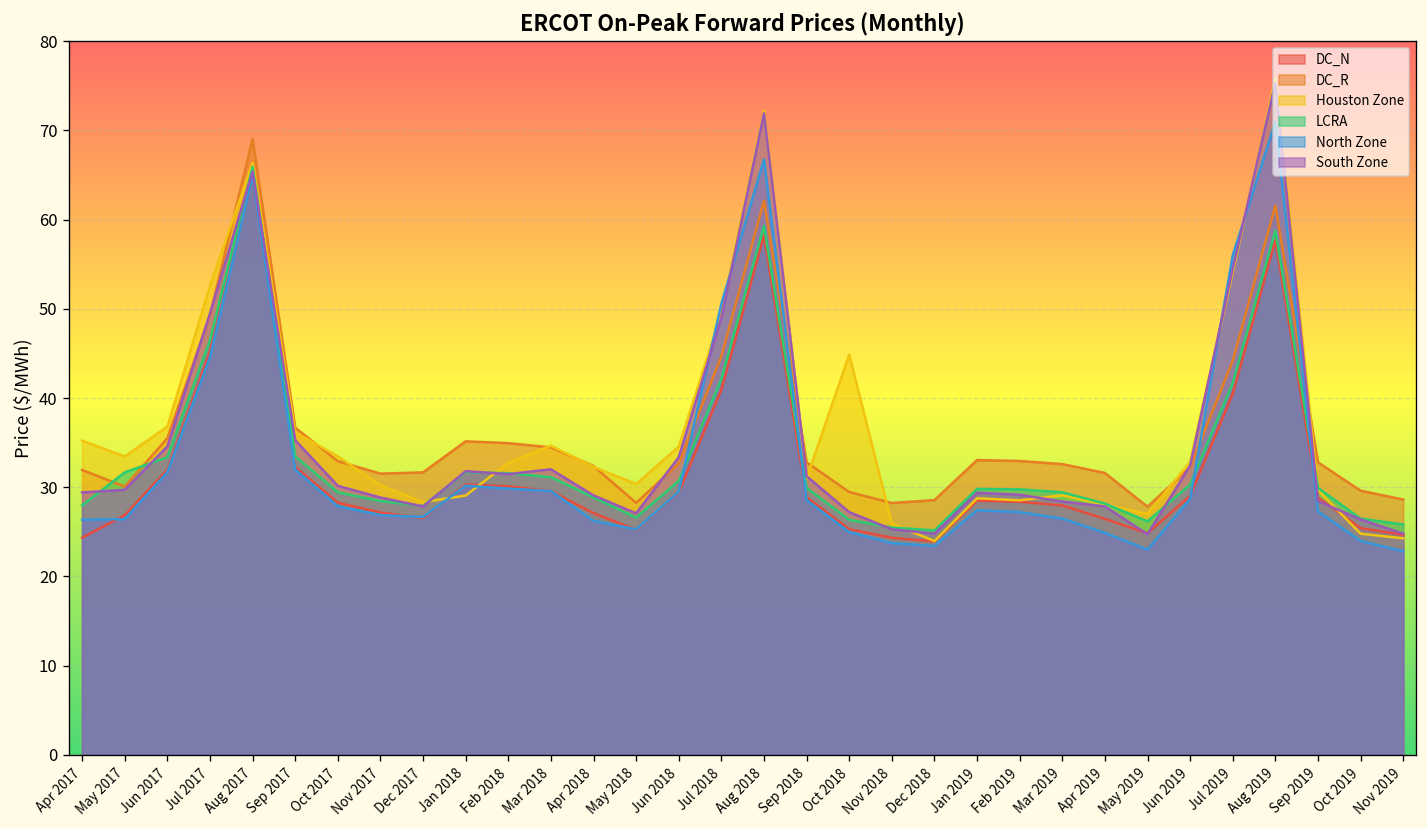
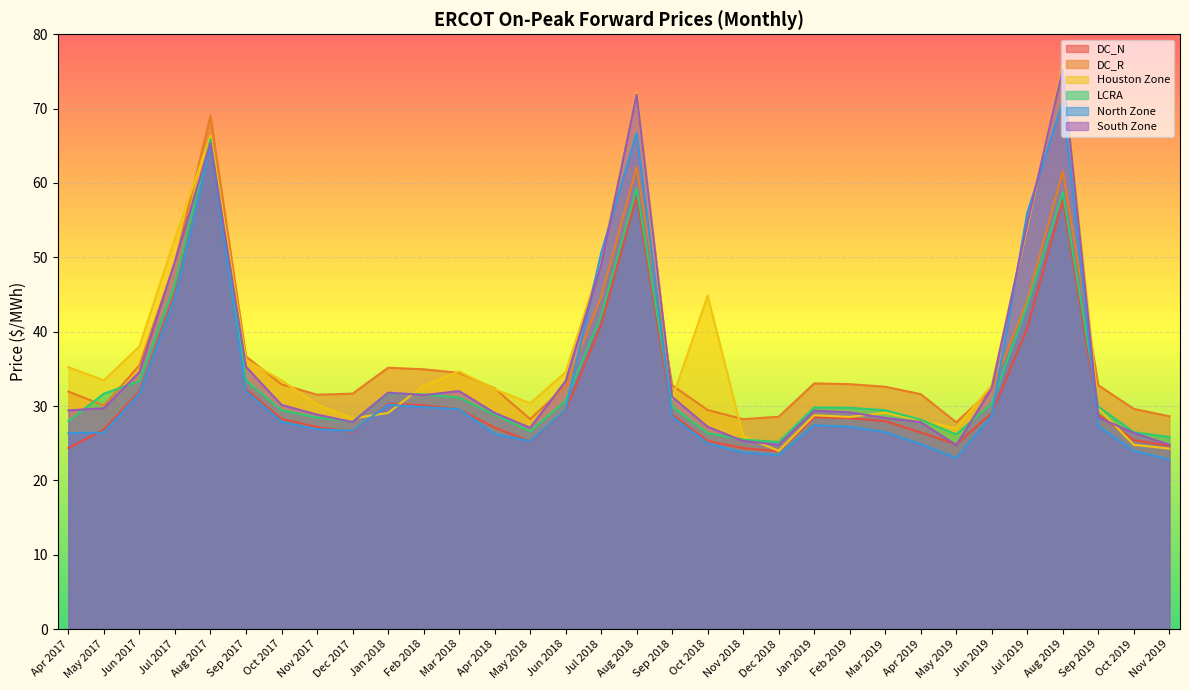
  {
    "Houston Zone": {
      "Apr 2017": 35,
      "May 2017": 33,
-     "Jun 2017": 37,
+     "Jun 2017": 38,
      "Jul 2017": 53,
      "Aug 2017": 66,
      "Sep 2017": 36,
      "Oct 2017": 33,
      "Nov 2017": 30,
      "Dec 2017": 28,
      "Jan 2018": 29,
      "Feb 2018": 33,
      "May 2018": 30,
      "Jun 2018": 35,
      "Jul 2018": 49,
      "Oct 2018": 45,
      "Nov 2018": 26,
      "Mar 2019": 29,
      "May 2019": 27,
      "Jun 2019": 33,
      "Jul 2019": 54,
      "Oct 2019": 25,
      "Nov 2019": 24
    },
    "LCRA": {
      "Apr 2017": 28,
      "May 2017": 32,
      "Jun 2017": 33,
      "Jul 2017": 46,
      "Aug 2017": 66,
      "Sep 2017": 33,
      "Oct 2017": 29,
      "Nov 2017": 28,
      "Mar 2018": 31,
      "May 2018": 27,
      "Jun 2018": 31,
      "Jul 2018": 42,
      "Aug 2018": 59,
      "Sep 2018": 30,
      "Oct 2018": 26,
      "Dec 2018": 25,
      "Jan 2019": 30,
      "Feb 2019": 30,
      "Mar 2019": 29,
      "May 2019": 26,
      "Jun 2019": 30,
-     "Jul 2019": 42,
+     "Jul 2019": 44,
      "Aug 2019": 59,
      "Nov 2019": 26
    },
    "North Zone": {
      "Apr 2017": 26,
      "May 2017": 26,
      "Jul 2017": 45,
      "Oct 2017": 28,
      "Apr 2018": 26,
      "Jul 2018": 51,
      "Aug 2018": 67,
      "Nov 2018": 24,
      "Dec 2018": 23,
      "Jan 2019": 27,
      "Feb 2019": 27,
      "Mar 2019": 26,
      "Apr 2019": 25,
      "May 2019": 23,
      "Jun 2019": 29,
      "Jul 2019": 56,
      "Sep 2019": 27,
      "Oct 2019": 24,
      "Nov 2019": 23
    },
    "South Zone": {
      "Apr 2017": 29,
      "May 2017": 30,
      "Jun 2017": 35,
      "Aug 2017": 65,
      "Sep 2017": 35,
      "Oct 2017": 30,
      "Nov 2017": 29,
      "Mar 2018": 32,
      "May 2018": 27,
      "Jun 2018": 33,
      "Jul 2018": 49,
      "Oct 2018": 27,
      "Dec 2018": 25,
      "Jan 2019": 29,
      "Feb 2019": 29,
      "Mar 2019": 28,
      "Jul 2019": 55,
      "Sep 2019": 28
    }
  }
